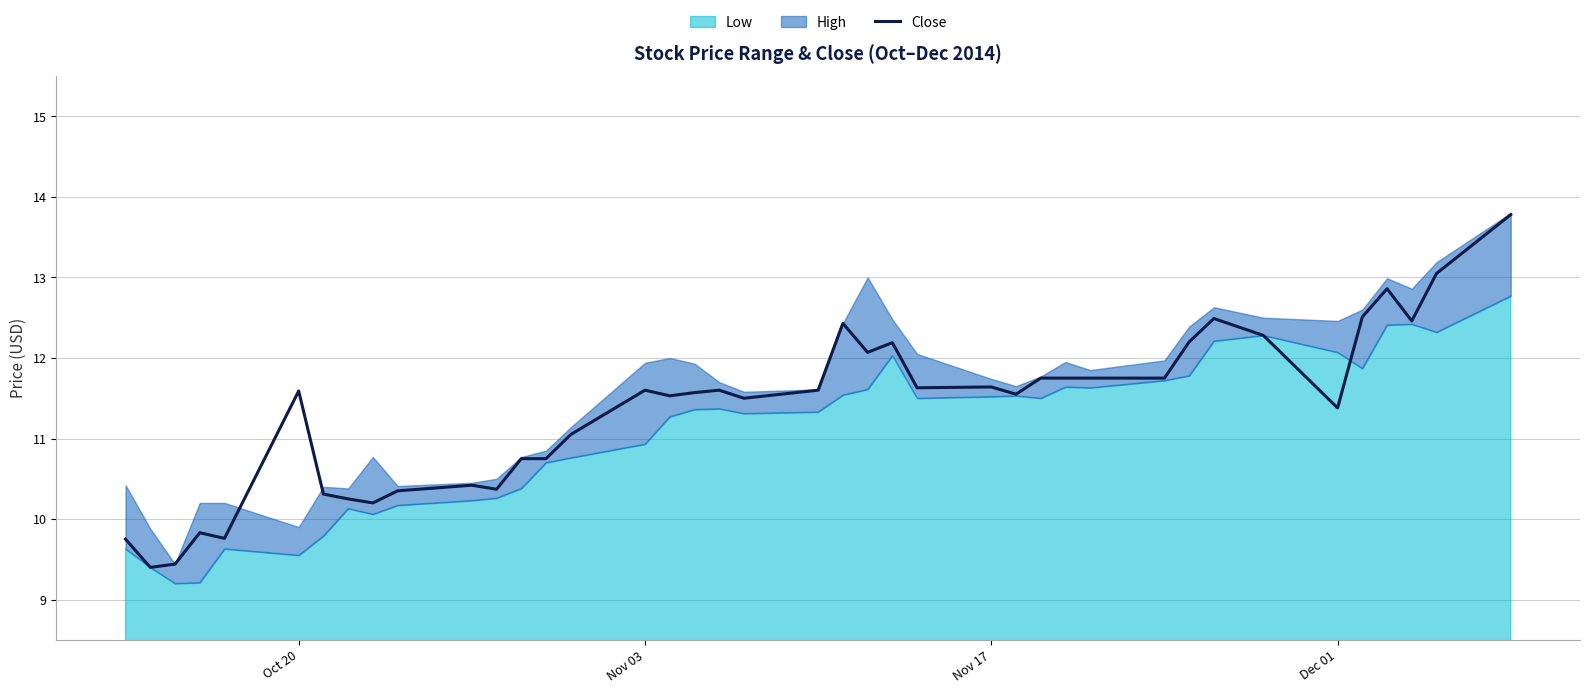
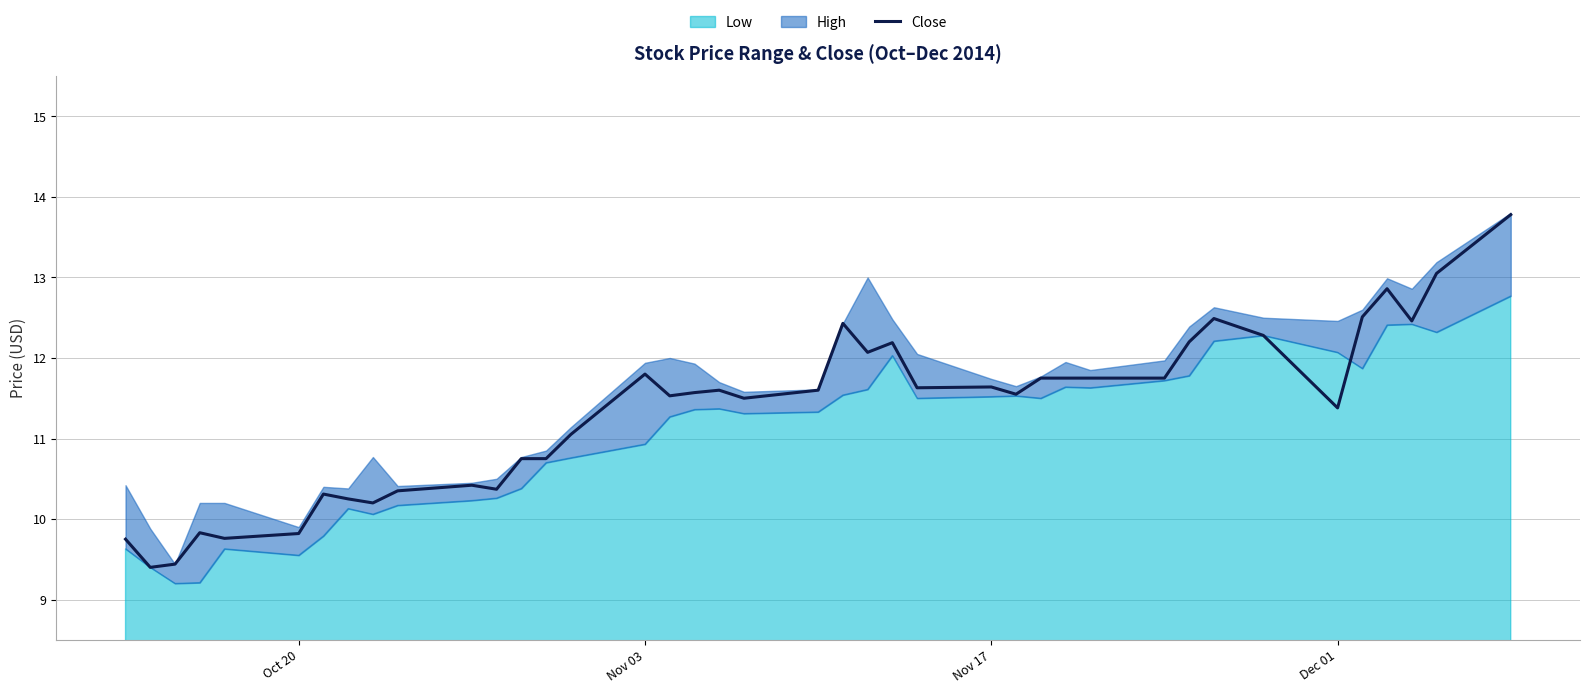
  {
    "Close": {
-     "Oct 20": 11.6,
-     "Nov 03": 11.6,
+     "Oct 20": 9.8,
+     "Nov 03": 11.8,
      "Nov 17": 11.6,
      "Dec 01": 11.4
    },
    "Low": {
      "Oct 20": 9.6,
      "Nov 03": 10.9,
      "Nov 17": 11.5,
      "Dec 01": 12.1
    }
  }
